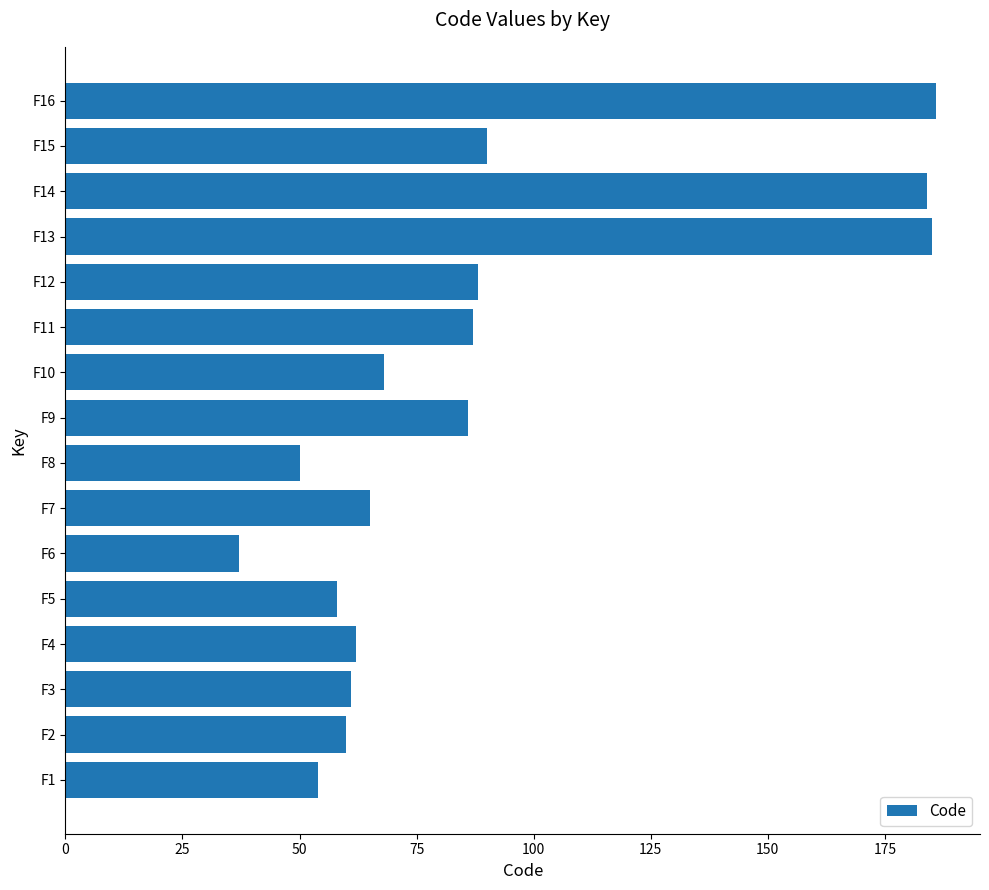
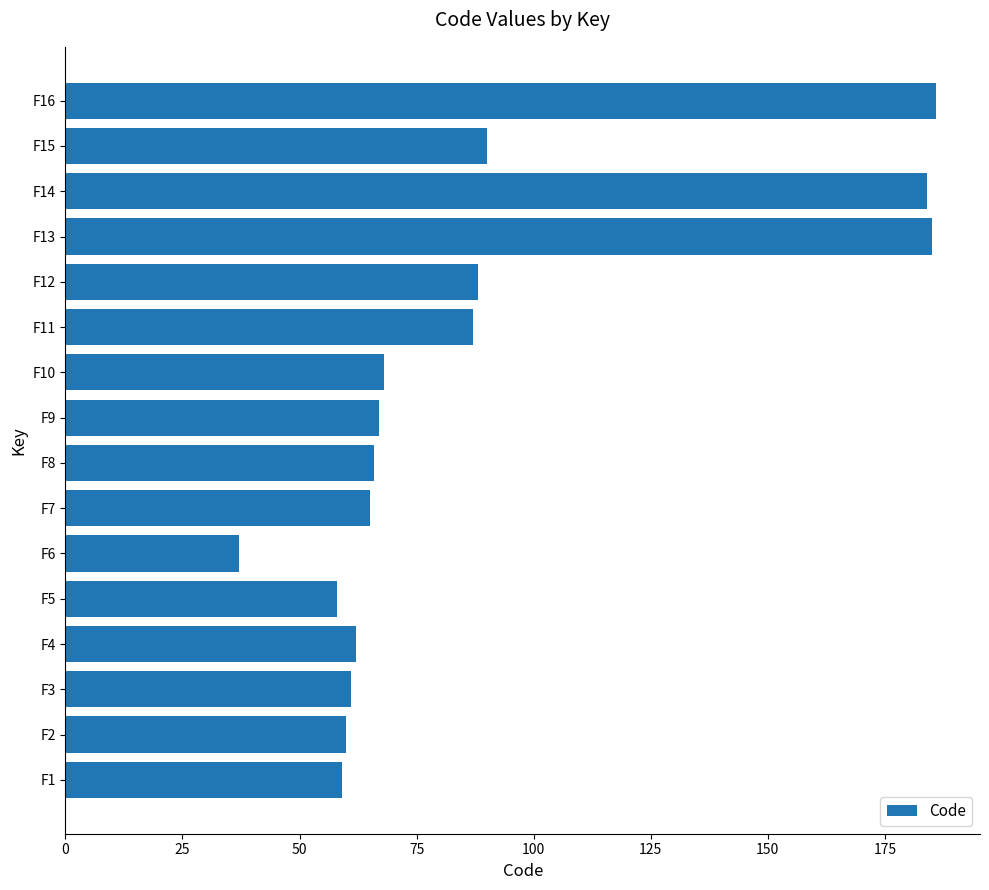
  {
    "F16": 186,
    "F15": 90,
    "F14": 184,
    "F13": 185,
    "F12": 88,
    "F11": 87,
    "F10": 68,
-   "F9": 86,
-   "F8": 50,
+   "F9": 67,
+   "F8": 66,
    "F7": 65,
    "F6": 37,
    "F5": 58,
    "F4": 62,
    "F3": 61,
    "F2": 60,
-   "F1": 54
+   "F1": 59
  }
